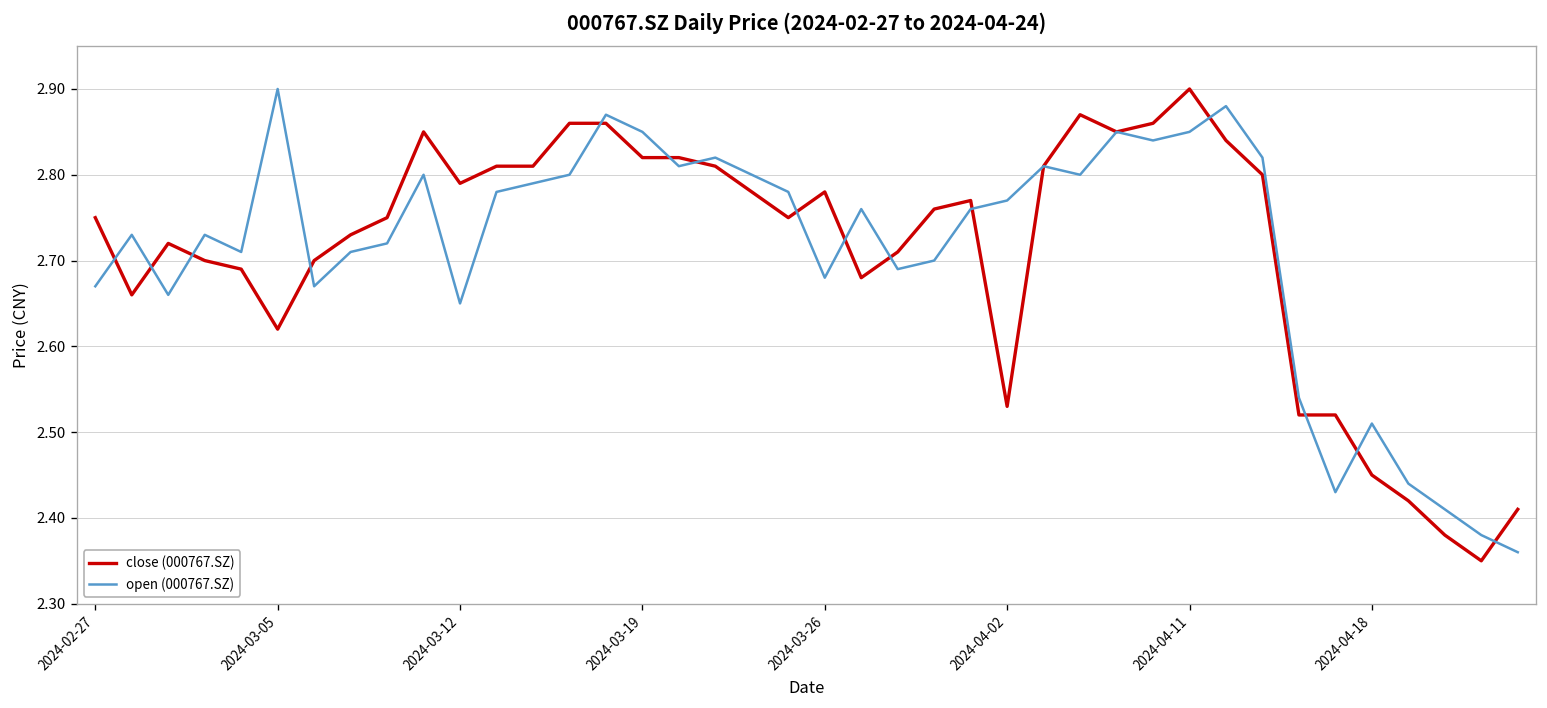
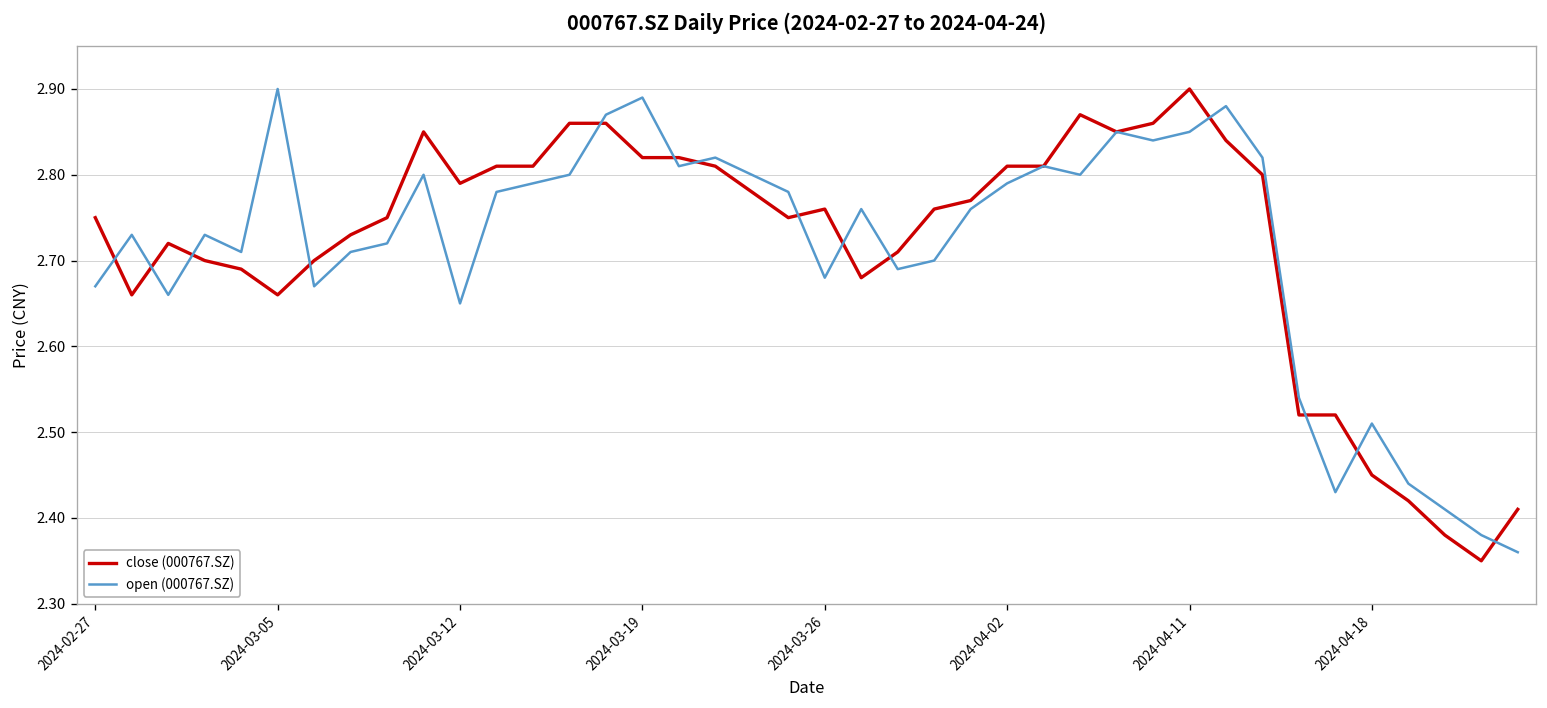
  {
    "close (000767.SZ)": {
      "2024-02-27": 2.75,
-     "2024-03-05": 2.62,
+     "2024-03-05": 2.66,
      "2024-03-12": 2.79,
      "2024-03-19": 2.82,
-     "2024-03-26": 2.78,
-     "2024-04-02": 2.53,
+     "2024-03-26": 2.76,
+     "2024-04-02": 2.81,
      "2024-04-11": 2.90,
      "2024-04-18": 2.45
    },
    "open (000767.SZ)": {
      "2024-02-27": 2.67,
      "2024-03-05": 2.90,
      "2024-03-12": 2.65,
-     "2024-03-19": 2.85,
+     "2024-03-19": 2.89,
      "2024-03-26": 2.68,
-     "2024-04-02": 2.77,
+     "2024-04-02": 2.79,
      "2024-04-11": 2.85,
      "2024-04-18": 2.51
    }
  }
